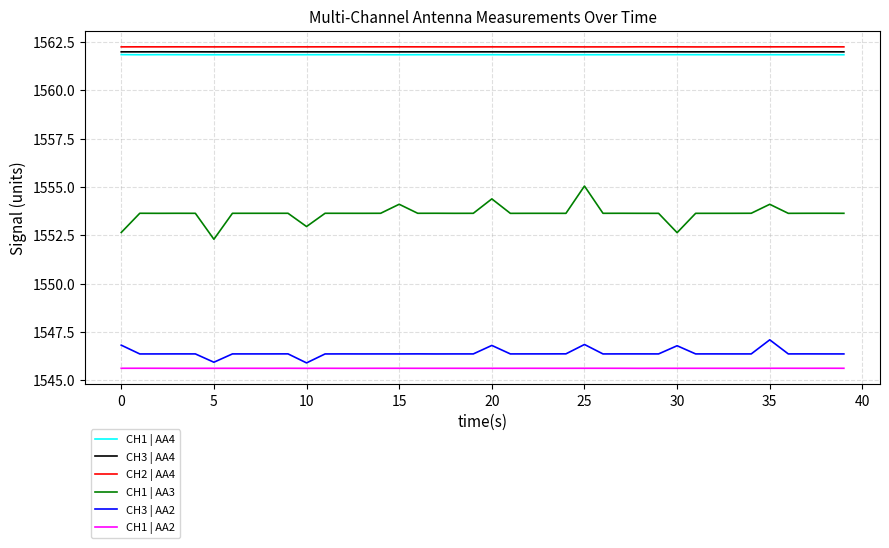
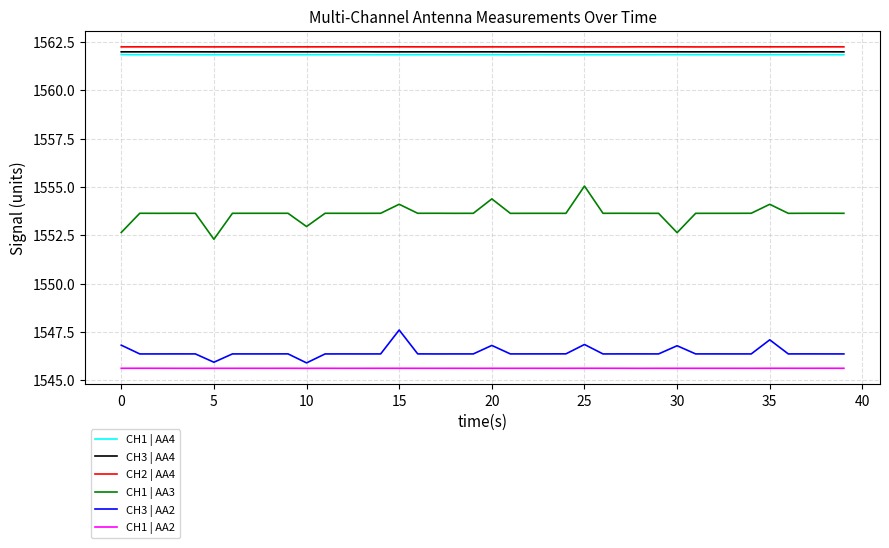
  {
    "CH1 | AA4": {
      "0": 1561.8,
      "5": 1561.8,
      "10": 1561.8,
      "15": 1561.8,
      "20": 1561.8,
      "25": 1561.8,
      "30": 1561.8,
      "35": 1561.8
    },
    "CH3 | AA4": {
      "0": 1562.0,
      "5": 1562.0,
      "10": 1562.0,
      "15": 1562.0,
      "20": 1562.0,
      "25": 1562.0,
      "30": 1562.0,
      "35": 1562.0
    },
    "CH2 | AA4": {
      "0": 1562.2,
      "5": 1562.2,
      "10": 1562.2,
      "15": 1562.2,
      "20": 1562.2,
      "25": 1562.2,
      "30": 1562.2,
      "35": 1562.2
    },
    "CH1 | AA3": {
      "0": 1552.6,
      "5": 1552.3,
      "10": 1553.0,
      "15": 1554.1,
      "20": 1554.4,
      "25": 1555.0,
      "30": 1552.6,
      "35": 1554.1
    },
    "CH3 | AA2": {
      "0": 1546.8,
      "5": 1545.9,
      "10": 1545.9,
-     "15": 1546.4,
+     "15": 1547.6,
      "20": 1546.8,
      "25": 1546.9,
      "30": 1546.8,
      "35": 1547.1
    },
    "CH1 | AA2": {
      "0": 1545.6,
      "5": 1545.6,
      "10": 1545.6,
      "15": 1545.6,
      "20": 1545.6,
      "25": 1545.6,
      "30": 1545.6,
      "35": 1545.6
    }
  }
